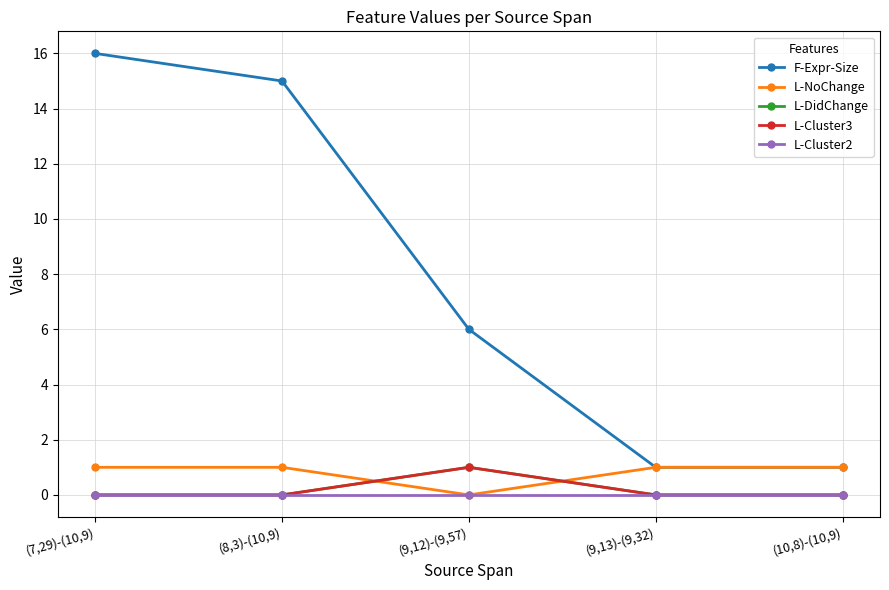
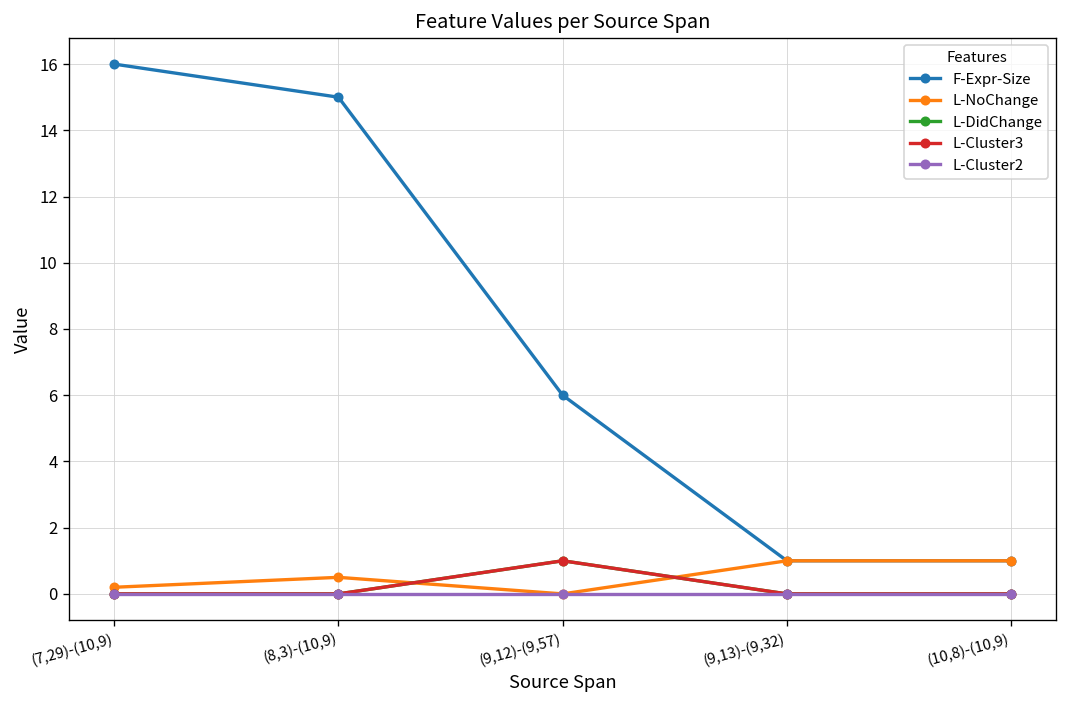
  {
    "F-Expr-Size": {
      "(7,29)-(10,9)": 16.0,
      "(8,3)-(10,9)": 15.0,
      "(9,12)-(9,57)": 6.0
    },
    "L-NoChange": {
-     "(7,29)-(10,9)": 1.0,
-     "(8,3)-(10,9)": 1.0
+     "(7,29)-(10,9)": 0.2,
+     "(8,3)-(10,9)": 0.5
    },
    "L-Cluster3": {
      "(9,12)-(9,57)": 1.0
    }
  }
